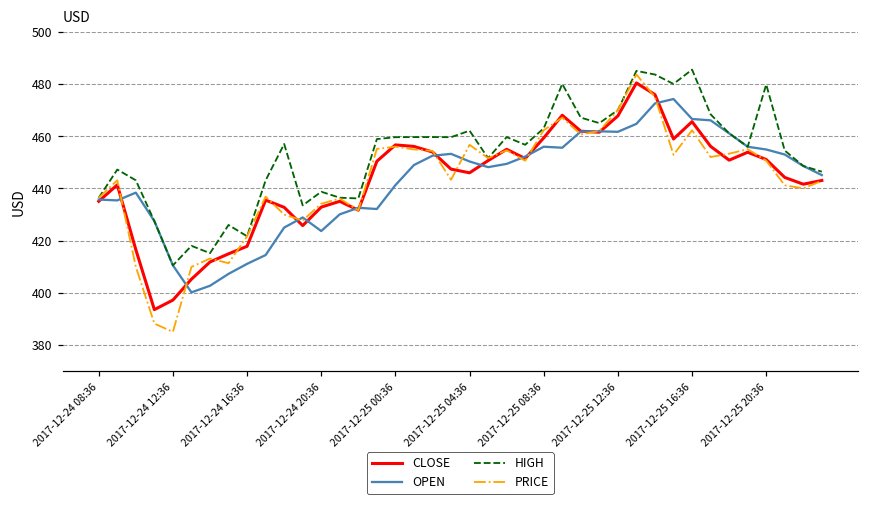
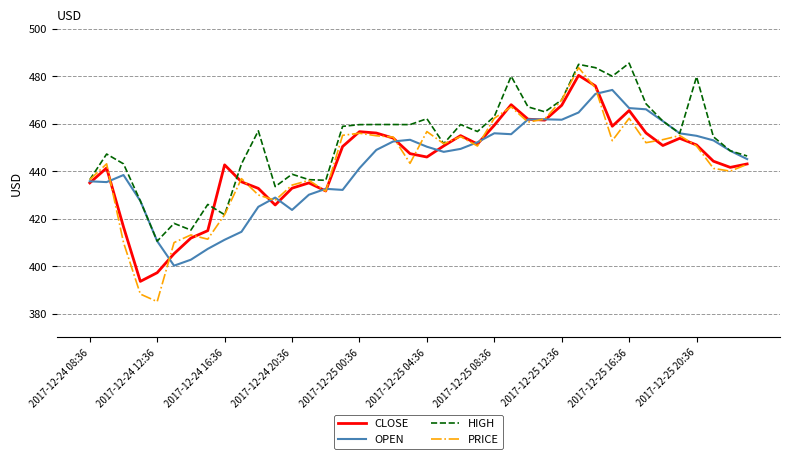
  {
    "CLOSE": {
      "2017-12-24 12:36": 397,
-     "2017-12-24 16:36": 418,
+     "2017-12-24 16:36": 443,
      "2017-12-24 20:36": 433,
      "2017-12-25 04:36": 446,
      "2017-12-25 08:36": 459,
      "2017-12-25 12:36": 468
    },
    "OPEN": {
      "2017-12-24 16:36": 411,
      "2017-12-24 20:36": 424,
      "2017-12-25 00:36": 441,
      "2017-12-25 04:36": 450,
      "2017-12-25 08:36": 456,
      "2017-12-25 12:36": 462,
      "2017-12-25 20:36": 455
    },
    "HIGH": {
      "2017-12-24 20:36": 439,
      "2017-12-25 00:36": 460,
      "2017-12-25 04:36": 462,
      "2017-12-25 16:36": 486,
      "2017-12-25 20:36": 480
    },
    "PRICE": {
      "2017-12-24 12:36": 385,
      "2017-12-24 20:36": 434,
      "2017-12-25 04:36": 457,
      "2017-12-25 16:36": 462
    }
  }
